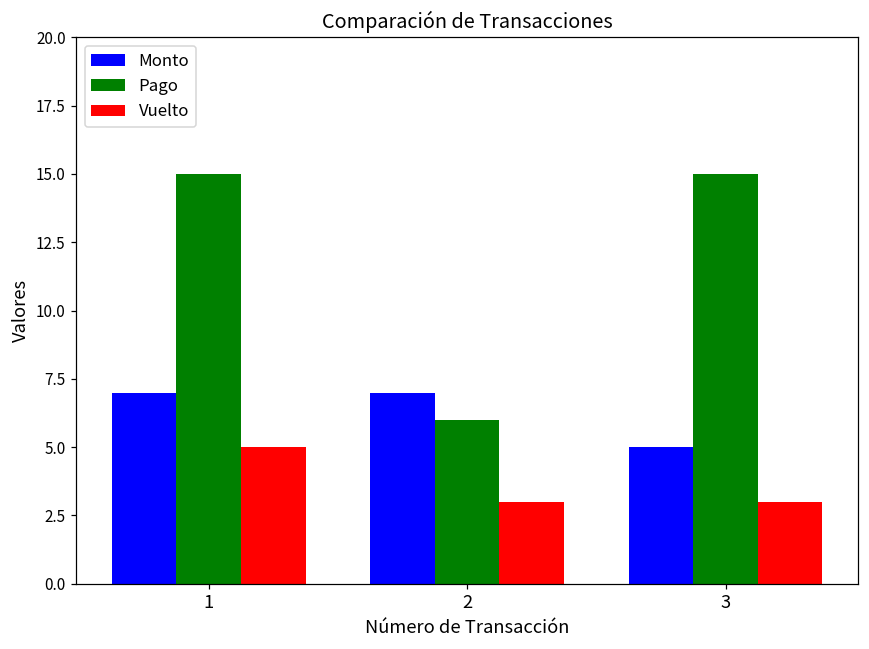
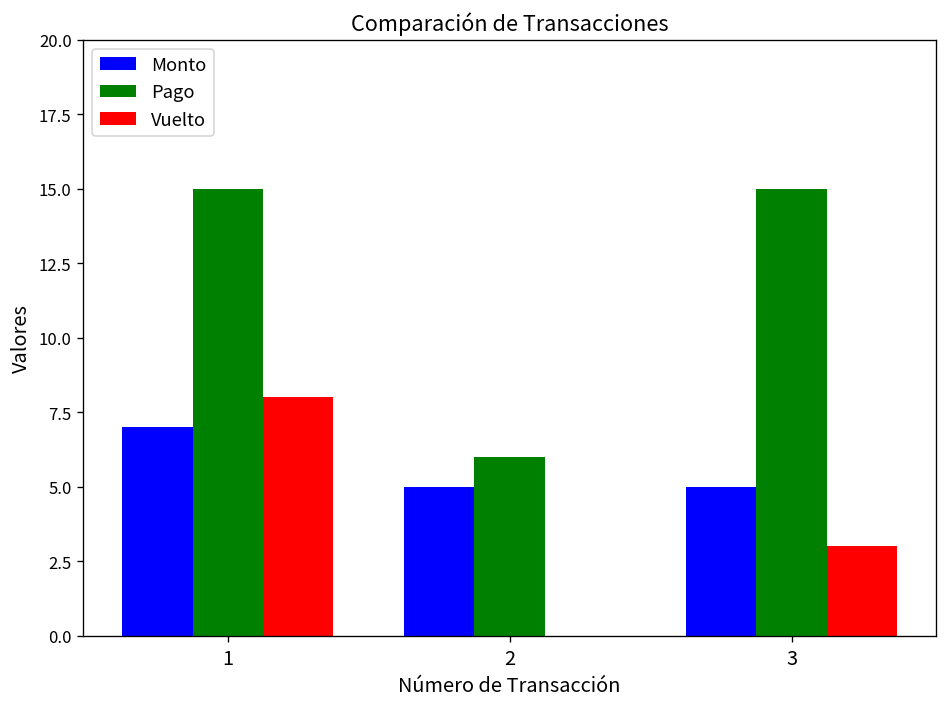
  {
    "Monto": {
      "1": 7,
-     "2": 7,
+     "2": 5,
      "3": 5
    },
    "Pago": {
      "1": 15,
      "2": 6,
      "3": 15
    },
    "Vuelto": {
-     "1": 5,
-     "2": 3,
+     "1": 8,
+     "2": 0,
      "3": 3
    }
  }
